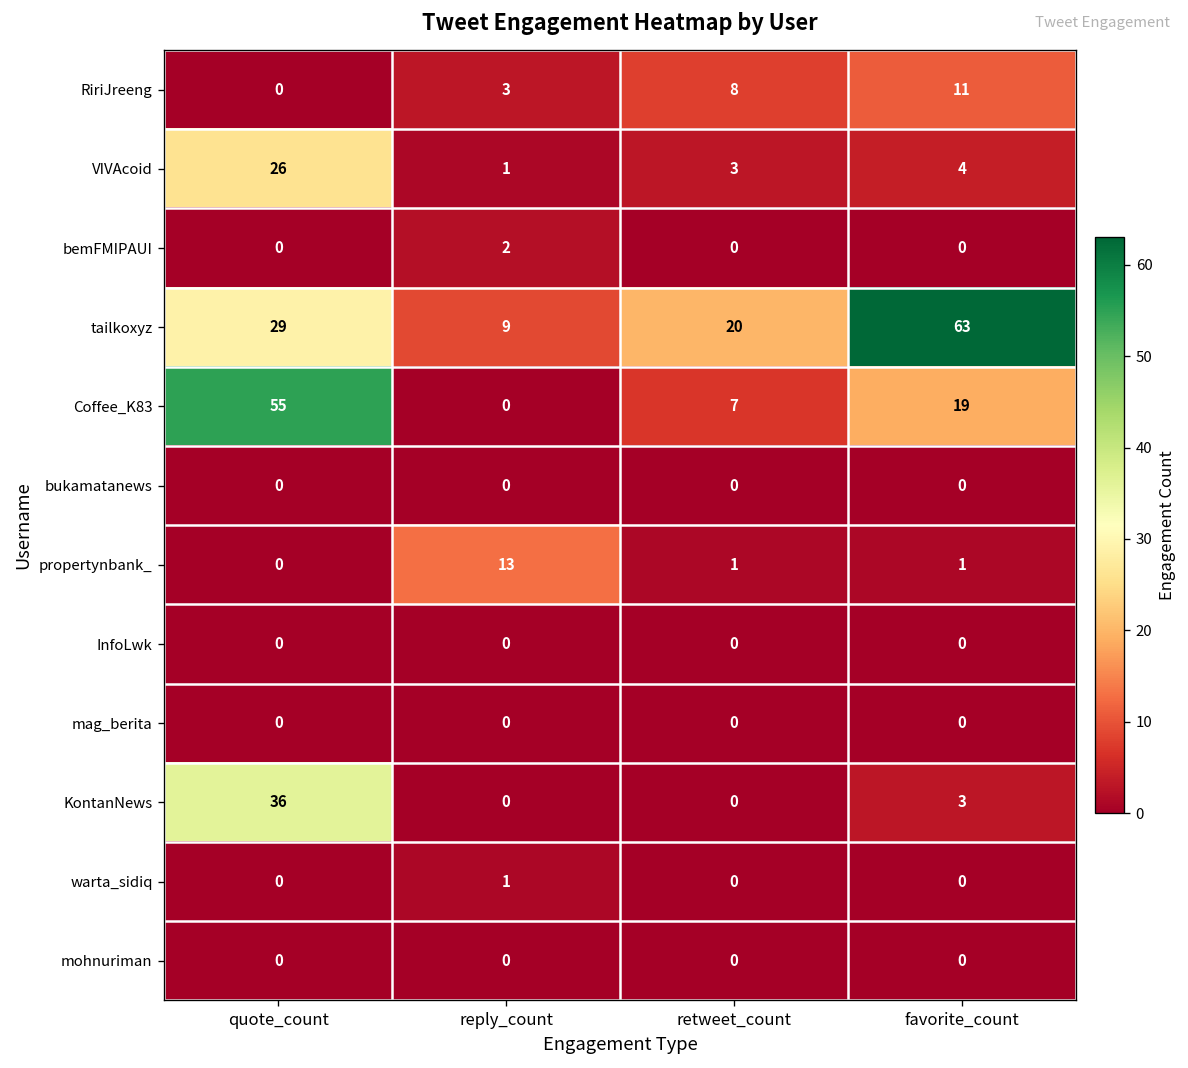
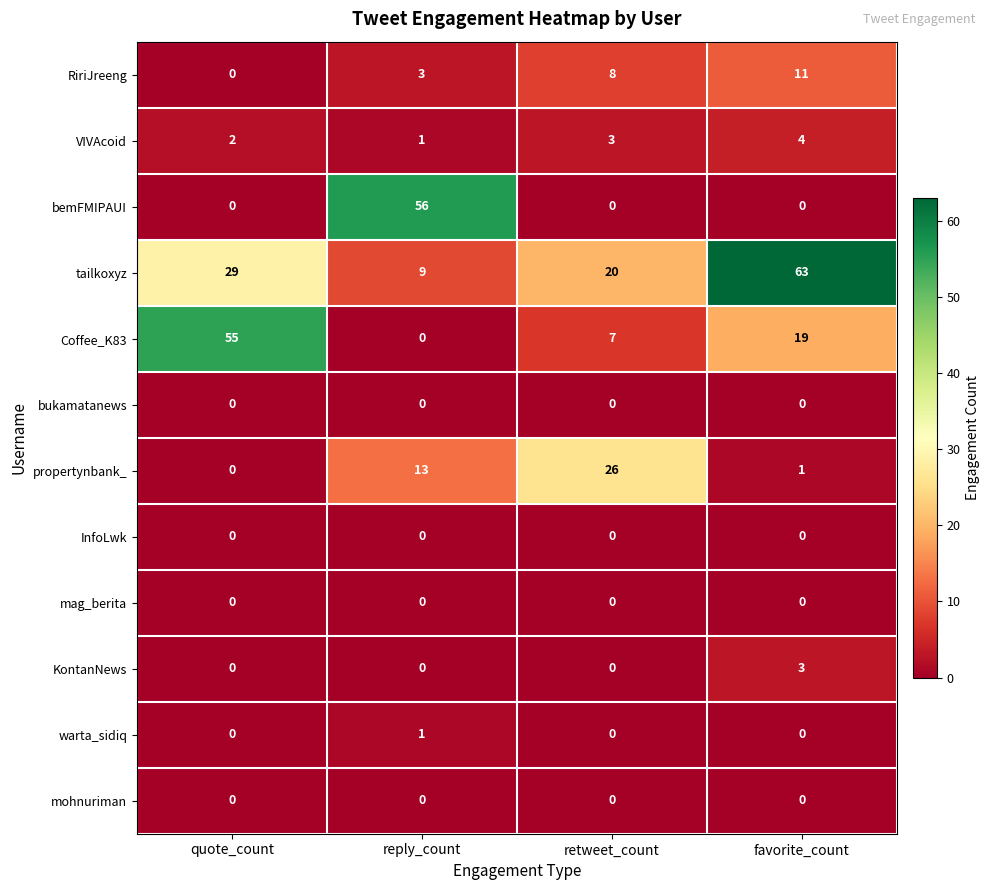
  {
    "RiriJreeng": {
      "quote_count": 0,
      "reply_count": 3,
      "retweet_count": 8,
      "favorite_count": 11
    },
    "VIVAcoid": {
-     "quote_count": 26,
+     "quote_count": 2,
      "reply_count": 1,
      "retweet_count": 3,
      "favorite_count": 4
    },
    "bemFMIPAUI": {
      "quote_count": 0,
-     "reply_count": 2,
+     "reply_count": 56,
      "retweet_count": 0,
      "favorite_count": 0
    },
    "tailkoxyz": {
      "quote_count": 29,
      "reply_count": 9,
      "retweet_count": 20,
      "favorite_count": 63
    },
    "Coffee_K83": {
      "quote_count": 55,
      "reply_count": 0,
      "retweet_count": 7,
      "favorite_count": 19
    },
    "bukamatanews": {
      "quote_count": 0,
      "reply_count": 0,
      "retweet_count": 0,
      "favorite_count": 0
    },
    "propertynbank_": {
      "quote_count": 0,
      "reply_count": 13,
-     "retweet_count": 1,
+     "retweet_count": 26,
      "favorite_count": 1
    },
    "InfoLwk": {
      "quote_count": 0,
      "reply_count": 0,
      "retweet_count": 0,
      "favorite_count": 0
    },
    "mag_berita": {
      "quote_count": 0,
      "reply_count": 0,
      "retweet_count": 0,
      "favorite_count": 0
    },
    "KontanNews": {
-     "quote_count": 36,
+     "quote_count": 0,
      "reply_count": 0,
      "retweet_count": 0,
      "favorite_count": 3
    },
    "warta_sidiq": {
      "quote_count": 0,
      "reply_count": 1,
      "retweet_count": 0,
      "favorite_count": 0
    },
    "mohnuriman": {
      "quote_count": 0,
      "reply_count": 0,
      "retweet_count": 0,
      "favorite_count": 0
    }
  }
